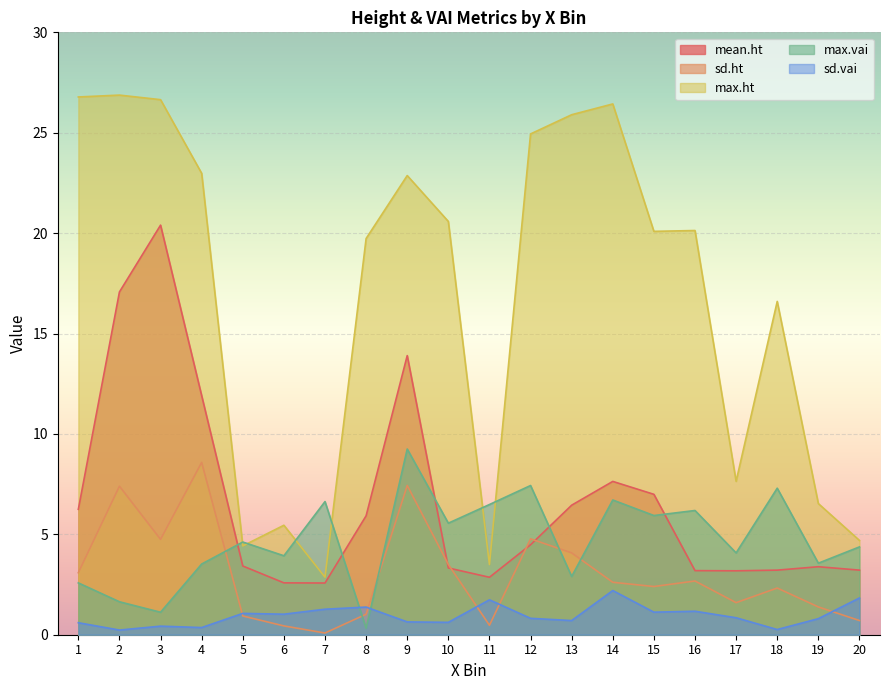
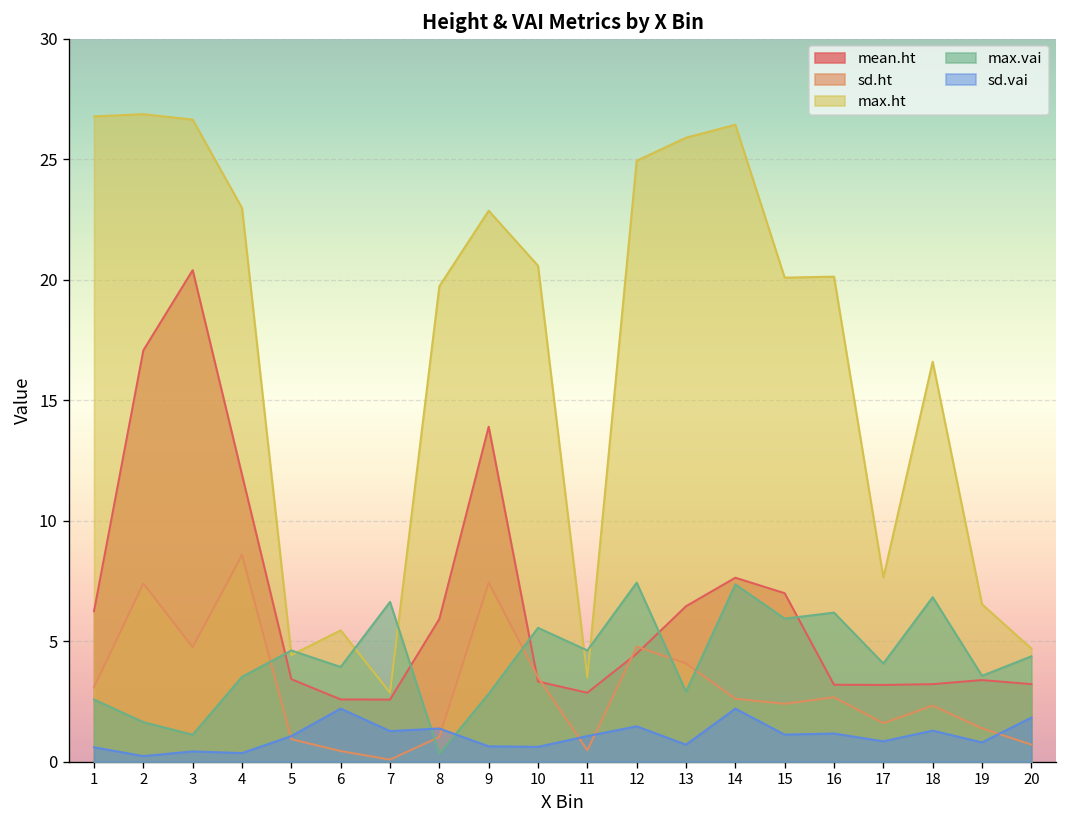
  {
    "max.vai": {
      "1": 2.6,
      "2": 1.6,
      "3": 1.1,
      "4": 3.5,
      "5": 4.6,
      "6": 3.9,
      "7": 6.6,
      "8": 0.3,
-     "9": 9.2,
+     "9": 2.8,
      "10": 5.6,
-     "11": 6.5,
+     "11": 4.6,
      "12": 7.4,
      "13": 2.9,
-     "14": 6.7,
+     "14": 7.4,
      "15": 5.9,
      "16": 6.2,
      "17": 4.1,
-     "18": 7.3,
+     "18": 6.8,
      "19": 3.6,
      "20": 4.4
    },
    "sd.vai": {
      "1": 0.6,
      "2": 0.2,
      "3": 0.4,
      "4": 0.4,
      "5": 1.1,
-     "6": 1.0,
+     "6": 2.2,
      "7": 1.3,
      "8": 1.4,
      "9": 0.6,
      "10": 0.6,
-     "11": 1.7,
-     "12": 0.8,
+     "11": 1.1,
+     "12": 1.5,
      "13": 0.7,
      "14": 2.2,
      "15": 1.1,
      "16": 1.2,
      "17": 0.8,
-     "18": 0.3,
+     "18": 1.3,
      "19": 0.8,
      "20": 1.8
    }
  }
